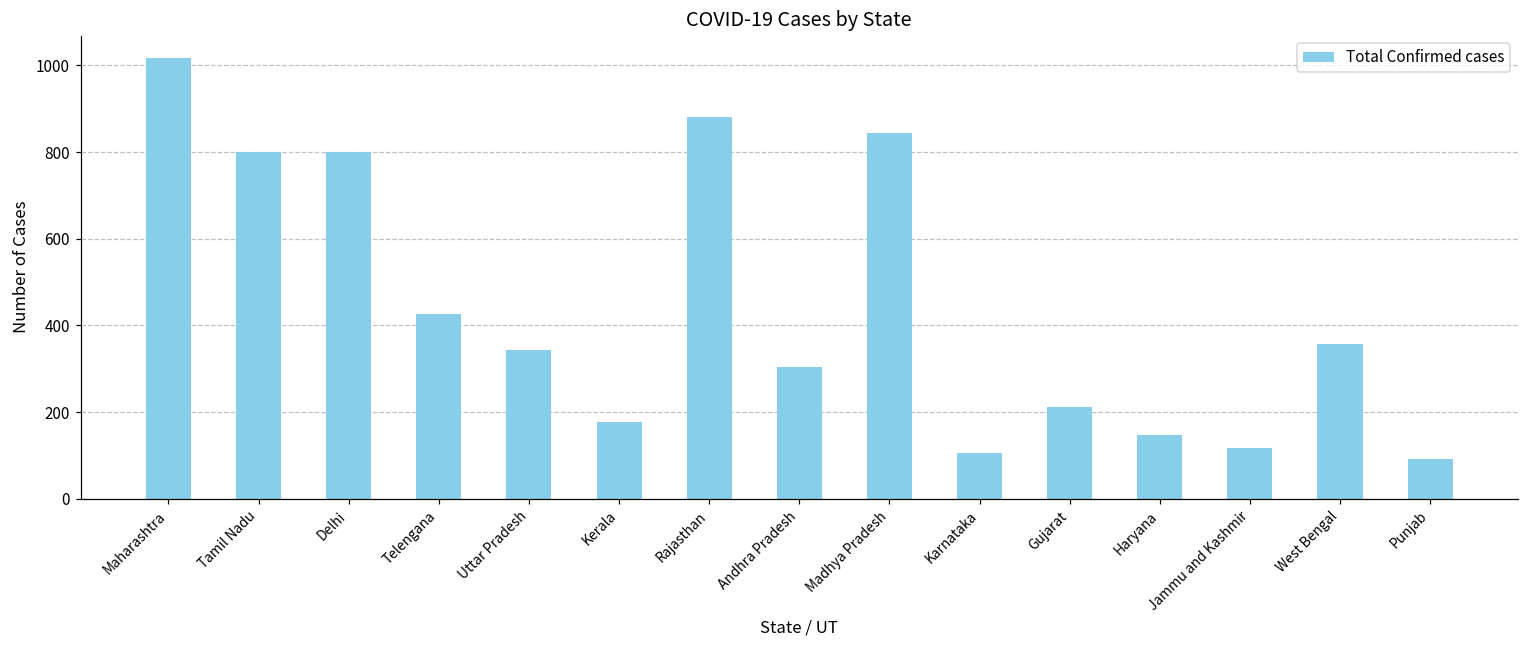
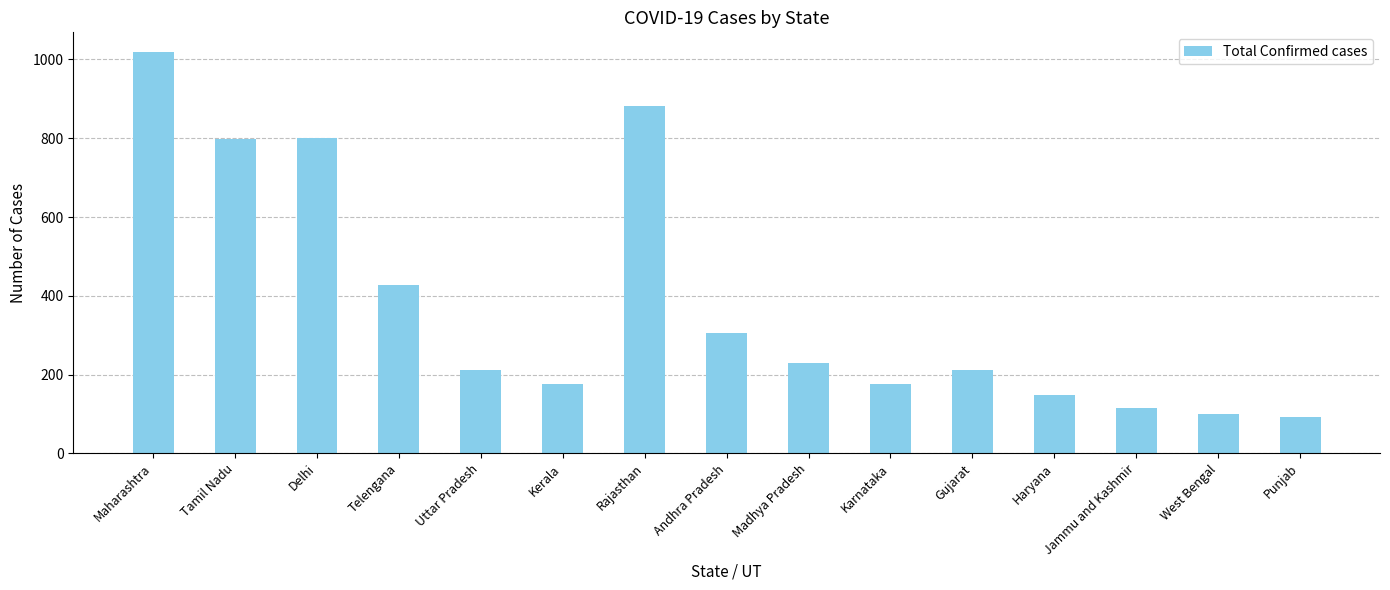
  {
    "Maharashtra": 1020,
    "Tamil Nadu": 800,
    "Delhi": 800,
    "Telengana": 430,
-   "Uttar Pradesh": 340,
+   "Uttar Pradesh": 210,
    "Kerala": 180,
    "Rajasthan": 880,
    "Andhra Pradesh": 310,
-   "Madhya Pradesh": 840,
-   "Karnataka": 110,
+   "Madhya Pradesh": 230,
+   "Karnataka": 180,
    "Gujarat": 210,
    "Haryana": 150,
    "Jammu and Kashmir": 120,
-   "West Bengal": 360,
+   "West Bengal": 100,
    "Punjab": 90
  }
